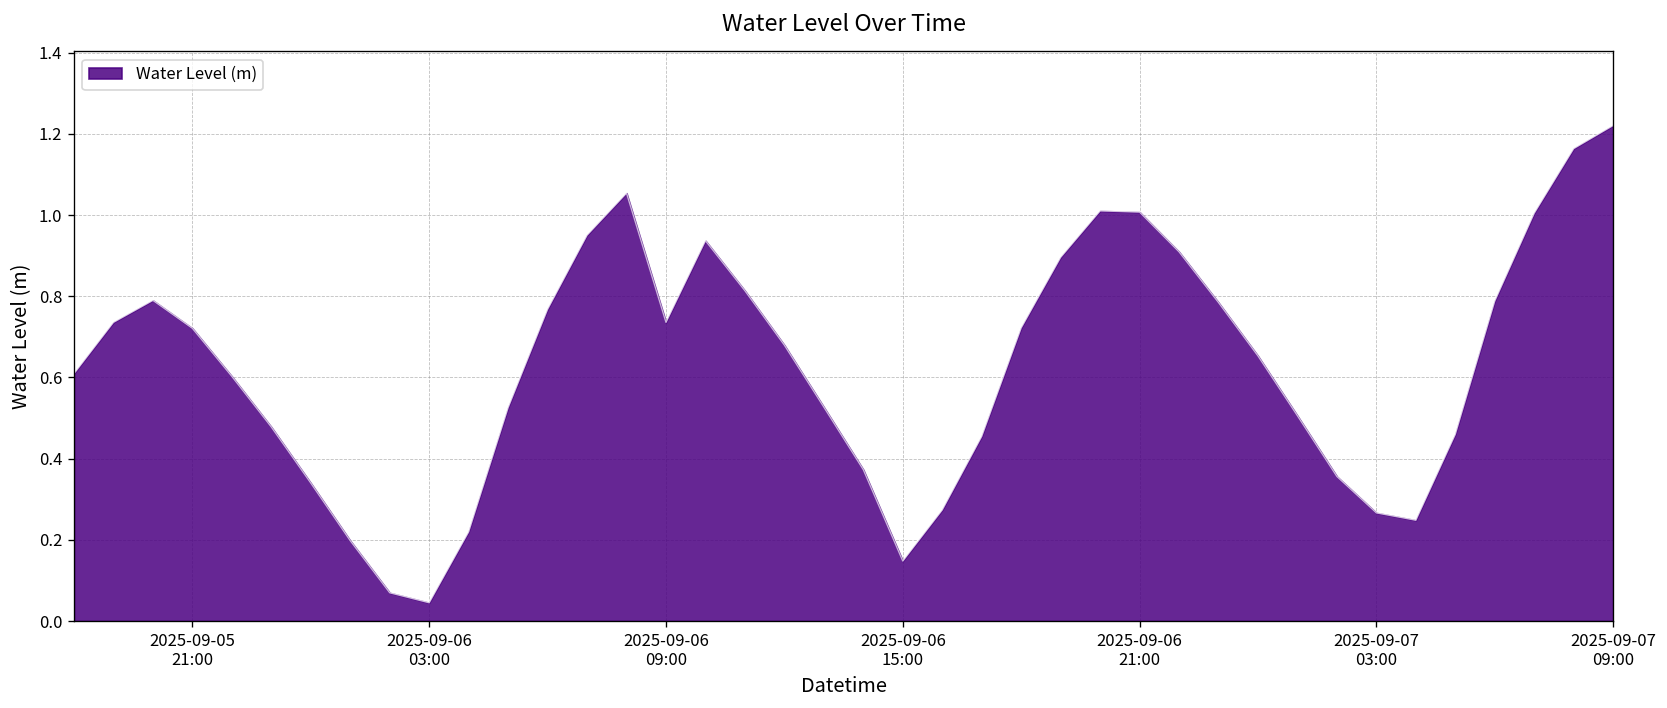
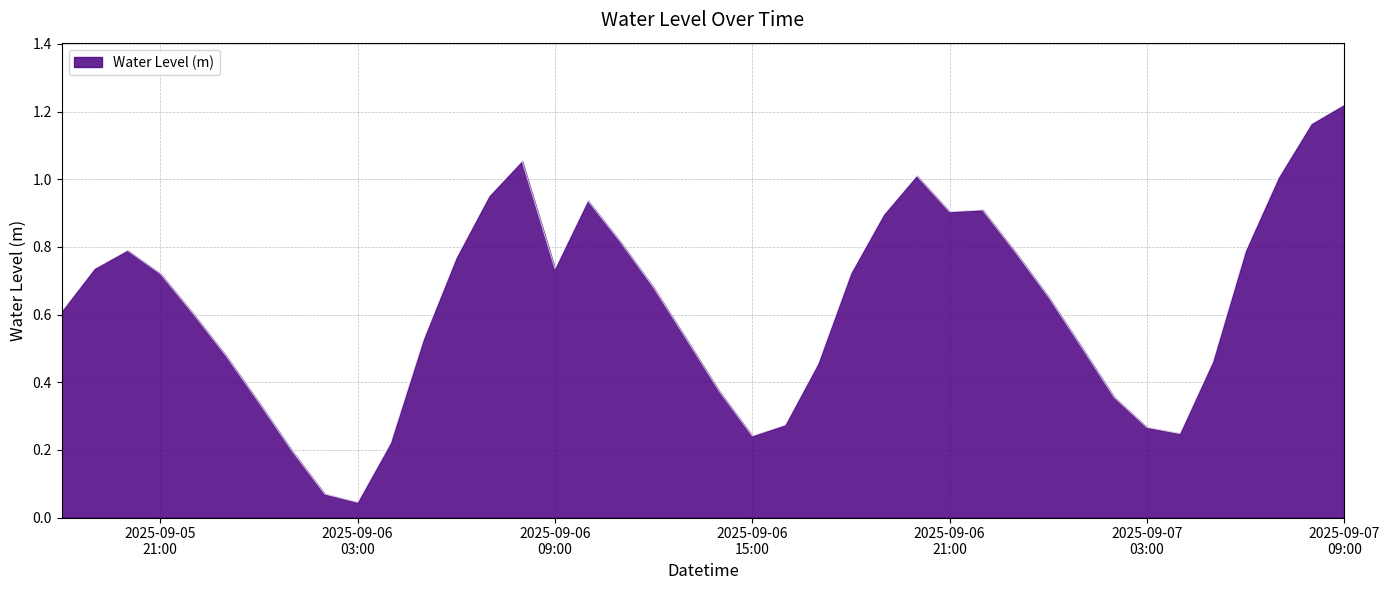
  {
    "2025-09-05 21:00": 0.72,
    "2025-09-06 03:00": 0.04,
    "2025-09-06 09:00": 0.74,
-   "2025-09-06 15:00": 0.15,
-   "2025-09-06 21:00": 1.01,
+   "2025-09-06 15:00": 0.24,
+   "2025-09-06 21:00": 0.90,
    "2025-09-07 03:00": 0.27,
    "2025-09-07 09:00": 1.22
  }
